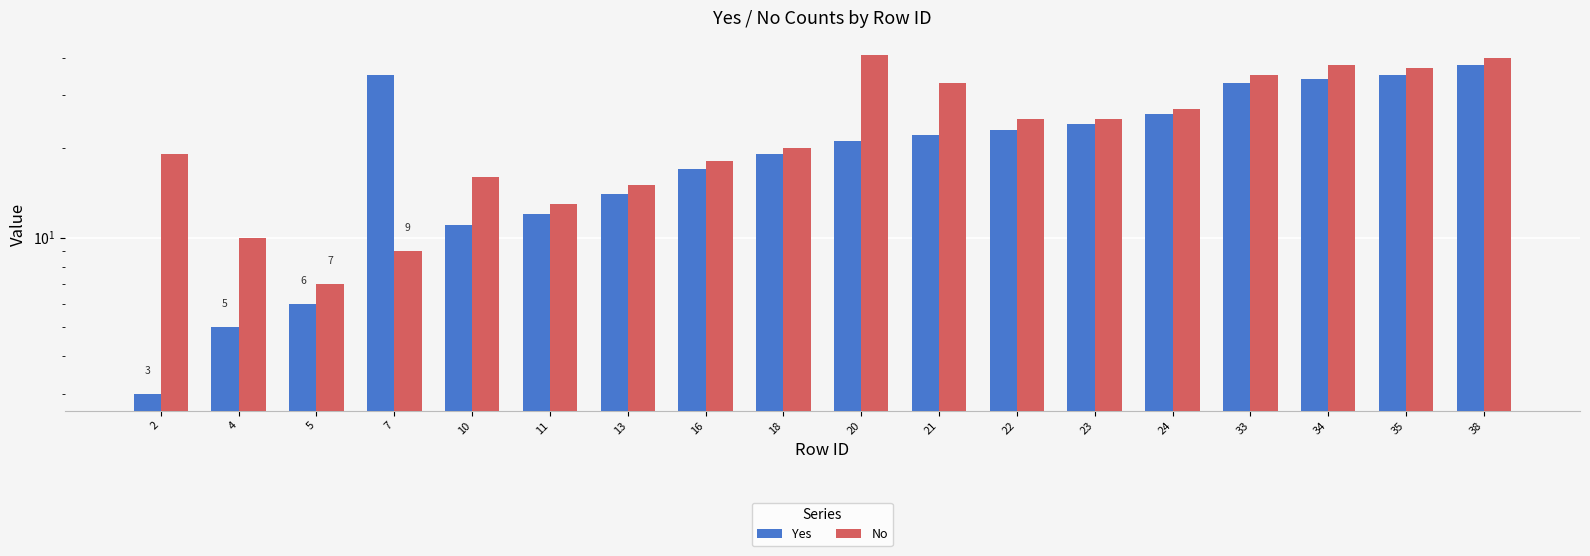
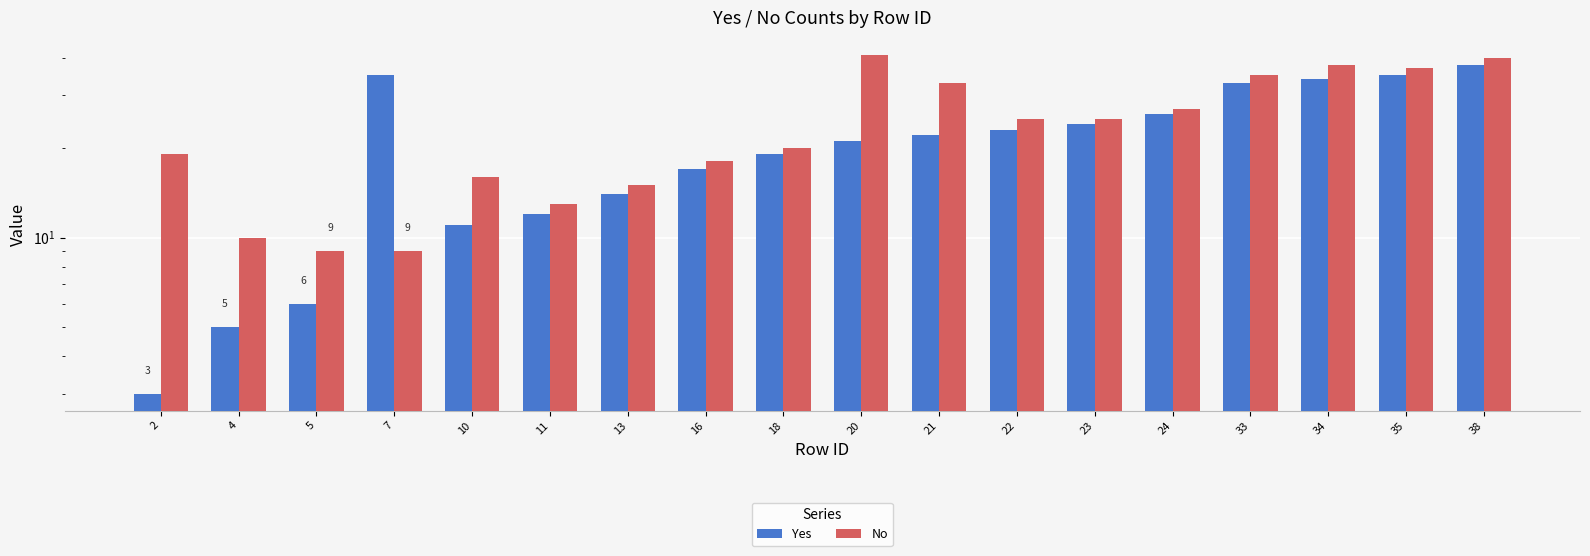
  {
    "Yes": {
      "2": 3,
      "4": 5,
      "5": 6
    },
    "No": {
-     "5": 7,
+     "5": 9,
      "7": 9
    }
  }
